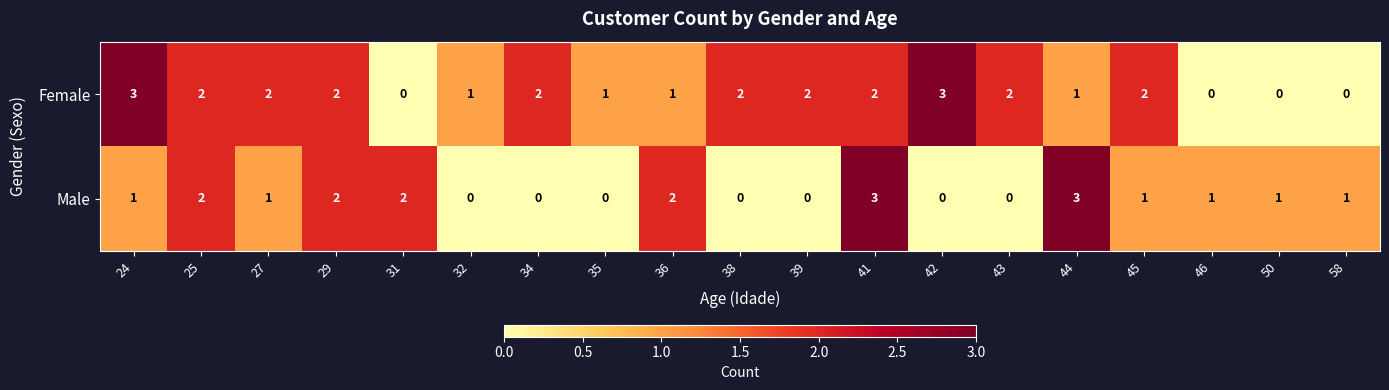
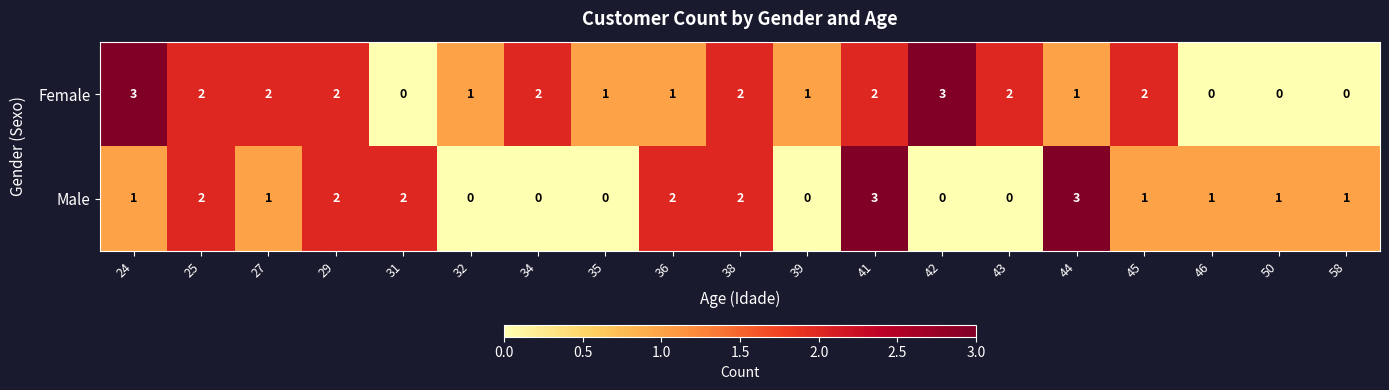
  {
    "Female": {
      "24": 3,
      "25": 2,
      "27": 2,
      "29": 2,
      "31": 0,
      "32": 1,
      "34": 2,
      "35": 1,
      "36": 1,
      "38": 2,
-     "39": 2,
+     "39": 1,
      "41": 2,
      "42": 3,
      "43": 2,
      "44": 1,
      "45": 2,
      "46": 0,
      "50": 0,
      "58": 0
    },
    "Male": {
      "24": 1,
      "25": 2,
      "27": 1,
      "29": 2,
      "31": 2,
      "32": 0,
      "34": 0,
      "35": 0,
      "36": 2,
-     "38": 0,
+     "38": 2,
      "39": 0,
      "41": 3,
      "42": 0,
      "43": 0,
      "44": 3,
      "45": 1,
      "46": 1,
      "50": 1,
      "58": 1
    }
  }
